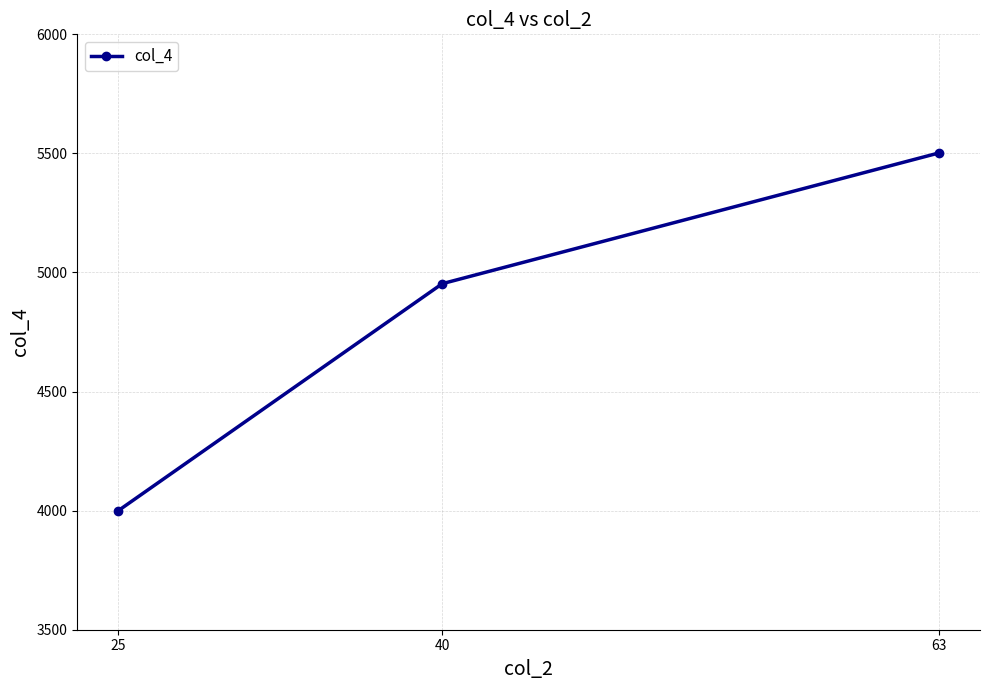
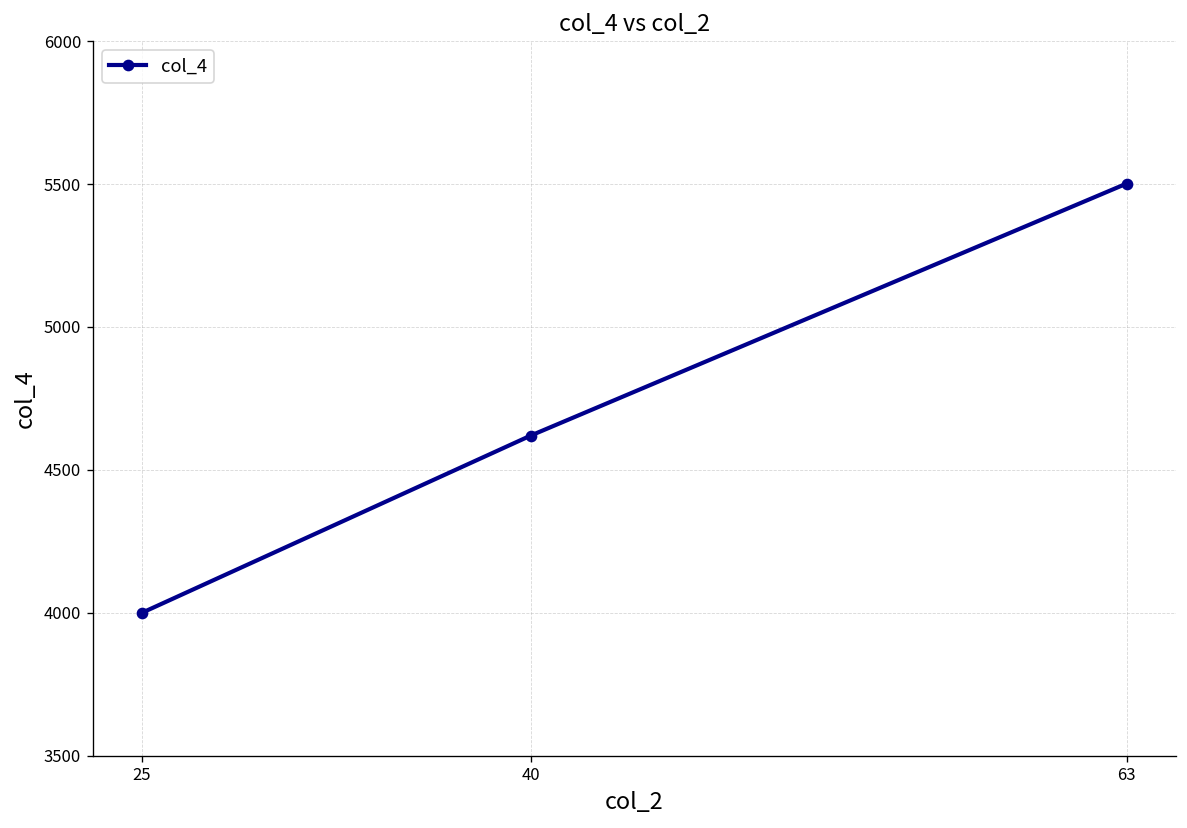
  {
    "25": 4000,
-   "40": 4950,
+   "40": 4620,
    "63": 5500
  }
